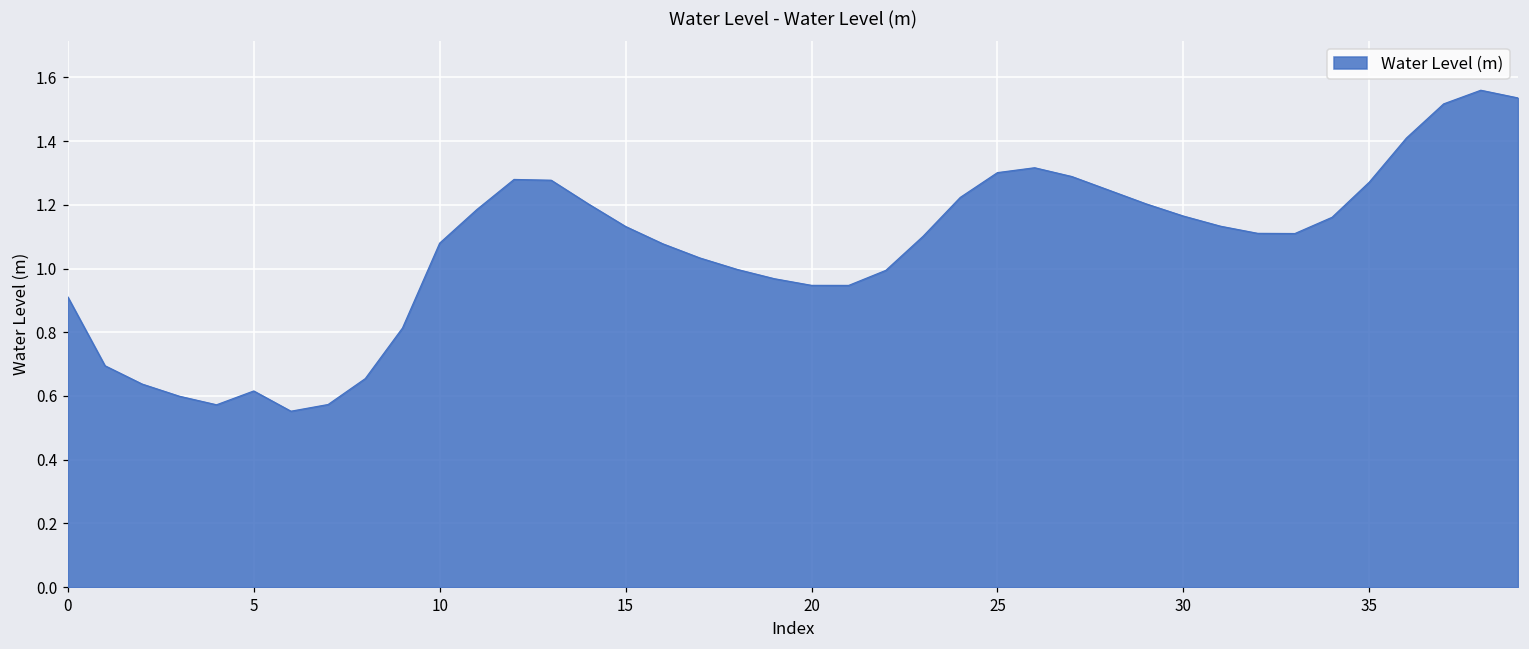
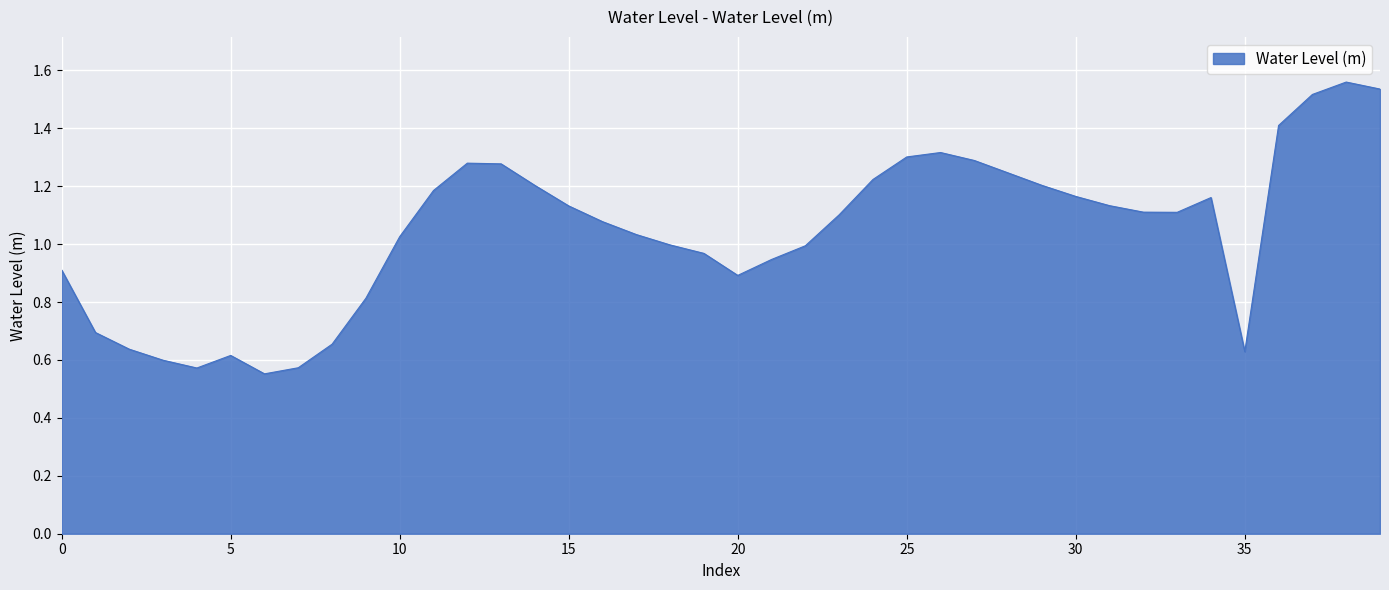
  {
    "0": 0.91,
    "5": 0.62,
-   "10": 1.08,
+   "10": 1.03,
    "15": 1.13,
-   "20": 0.95,
+   "20": 0.89,
    "25": 1.30,
    "30": 1.16,
-   "35": 1.27
+   "35": 0.63
  }
